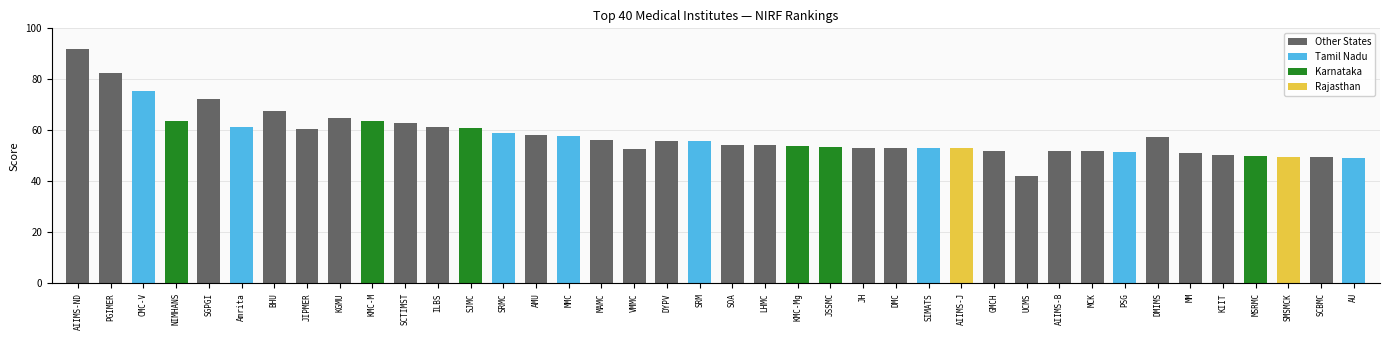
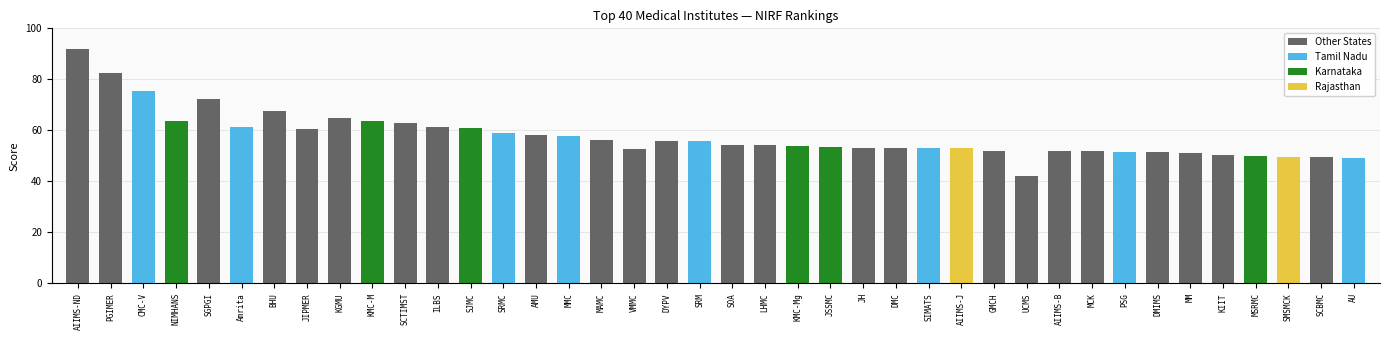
  {
    "AIIMS-ND": 92,
    "PGIMER": 83,
    "CMC-V": 75,
    "NIMHANS": 64,
    "SGPGI": 72,
    "Amrita": 61,
    "BHU": 68,
    "JIPMER": 61,
    "KGMU": 65,
    "KMC-M": 64,
    "SCTIMST": 63,
    "ILBS": 61,
    "SJMC": 61,
    "SRMC": 59,
    "AMU": 58,
    "MMC": 58,
    "MAMC": 56,
    "VMMC": 53,
    "DYPV": 56,
    "SRM": 56,
    "SOA": 54,
    "LHMC": 54,
    "KMC-Mg": 54,
    "JSSMC": 54,
    "JH": 53,
    "DMC": 53,
    "SIMATS": 53,
    "AIIMS-J": 53,
    "GMCH": 52,
    "UCMS": 42,
    "AIIMS-B": 52,
    "MCK": 52,
    "PSG": 52,
-   "DMIMS": 57,
+   "DMIMS": 52,
    "MM": 51,
    "KIIT": 50,
    "MSRMC": 50,
    "SMSMCK": 50,
    "SCBMC": 49,
    "AU": 49
  }
